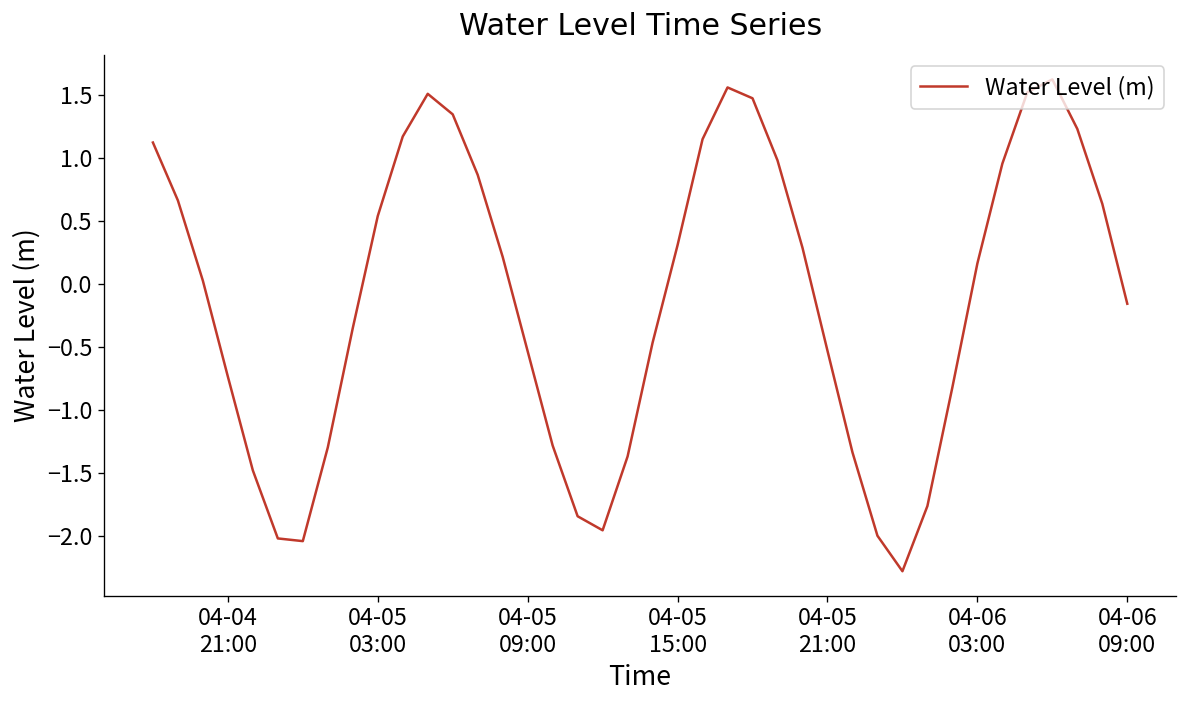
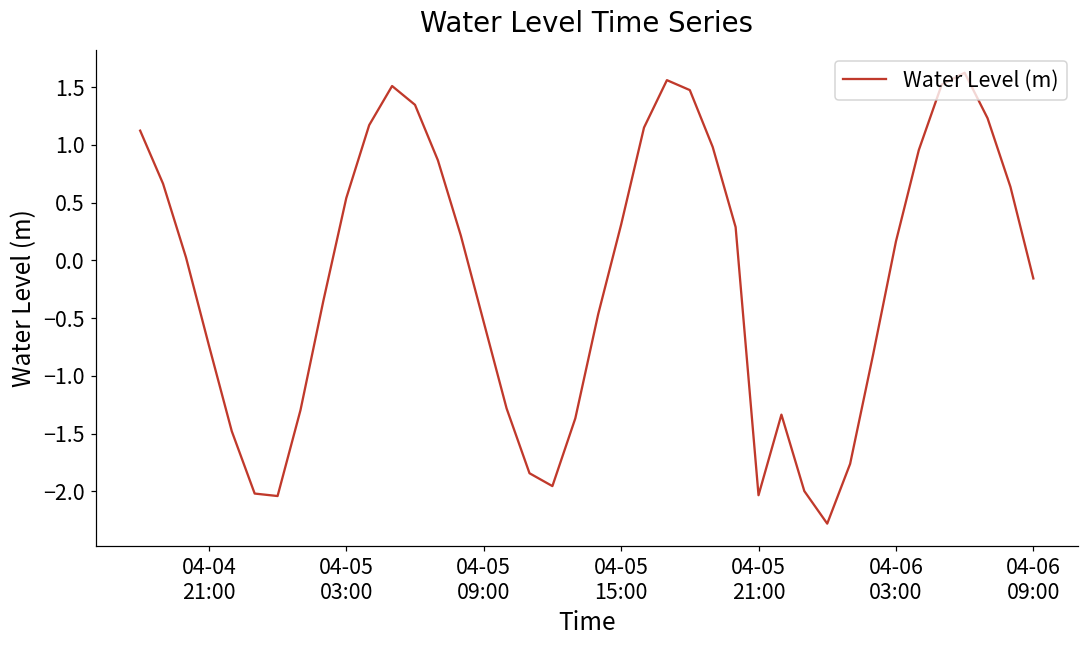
  {
    "04-04 21:00": -0.73,
    "04-05 03:00": 0.54,
    "04-05 09:00": -0.53,
    "04-05 15:00": 0.31,
-   "04-05 21:00": -0.53,
+   "04-05 21:00": -2.03,
    "04-06 03:00": 0.16,
    "04-06 09:00": -0.16
  }
